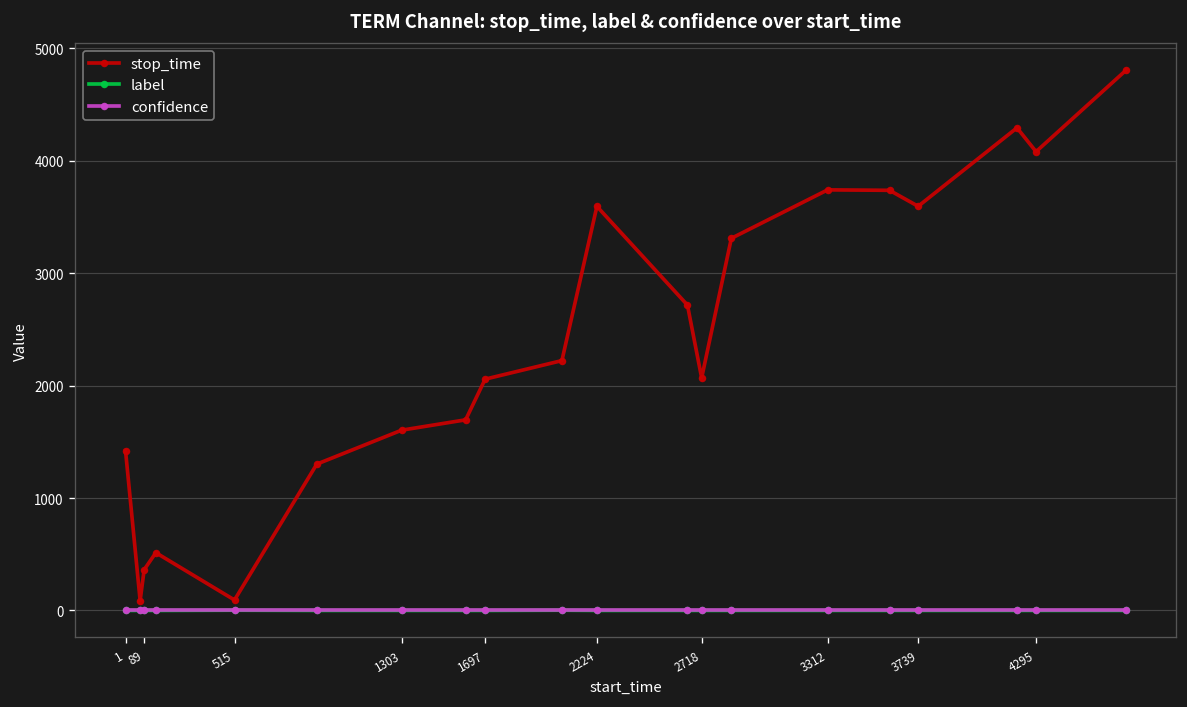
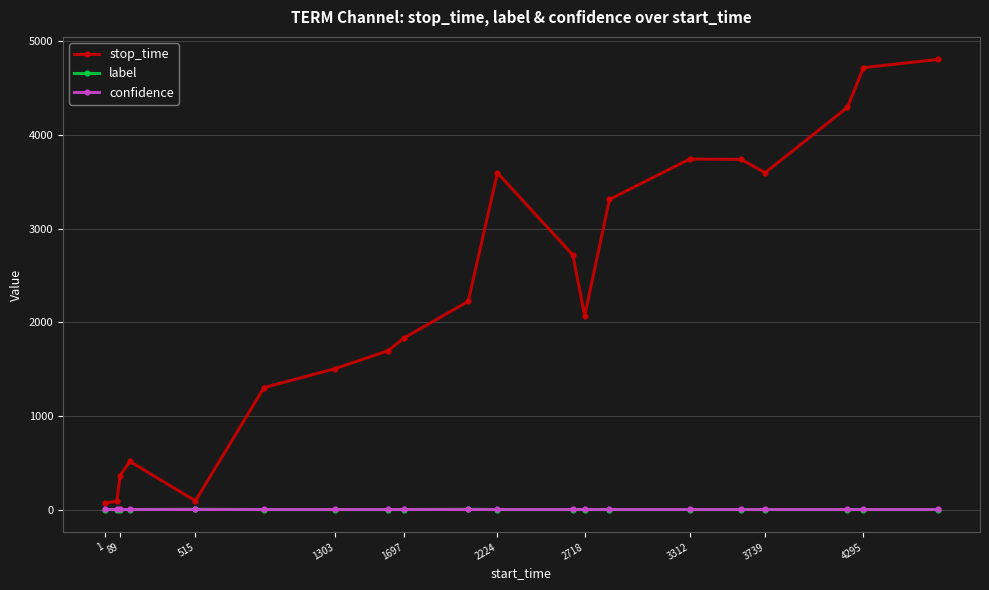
  {
    "stop_time": {
-     "1": 1400,
+     "1": 100,
      "89": 400,
      "515": 100,
-     "1303": 1600,
-     "1697": 2100,
+     "1303": 1500,
+     "1697": 1800,
      "2224": 3600,
      "2718": 2100,
      "3312": 3700,
      "3739": 3600,
-     "4295": 4100
+     "4295": 4700
    }
  }
